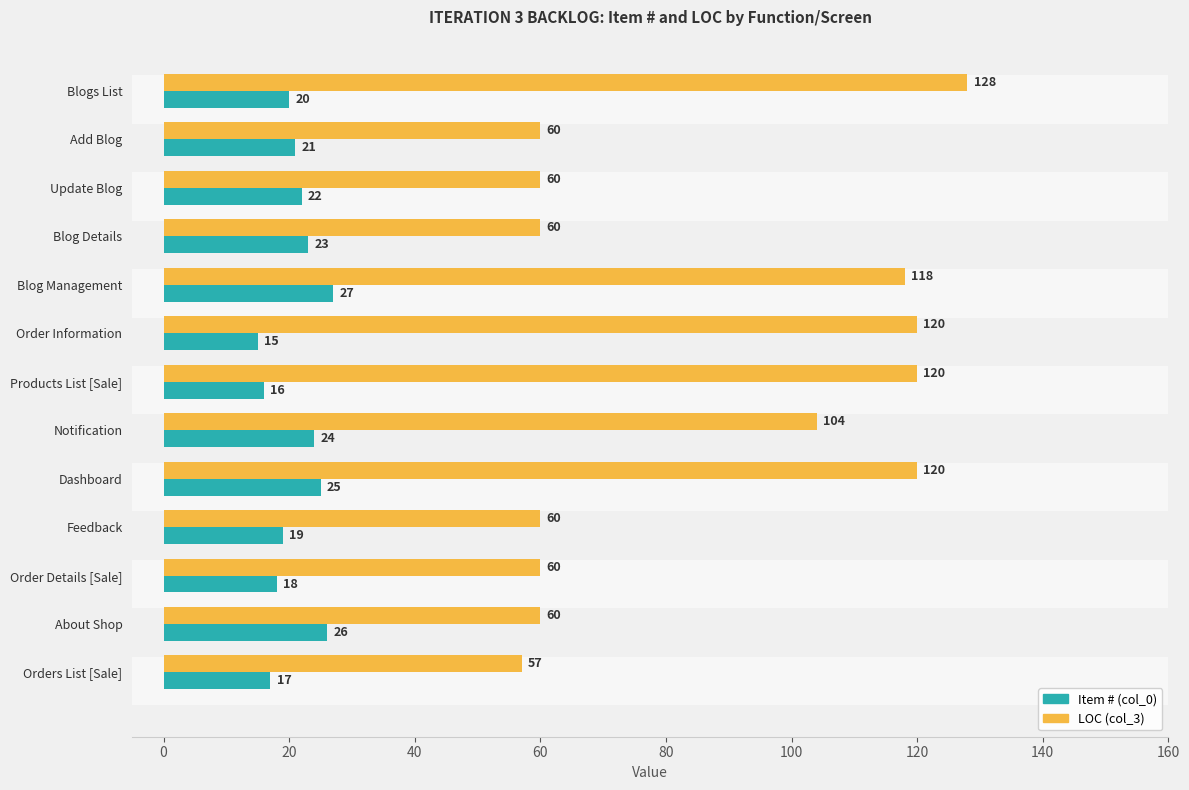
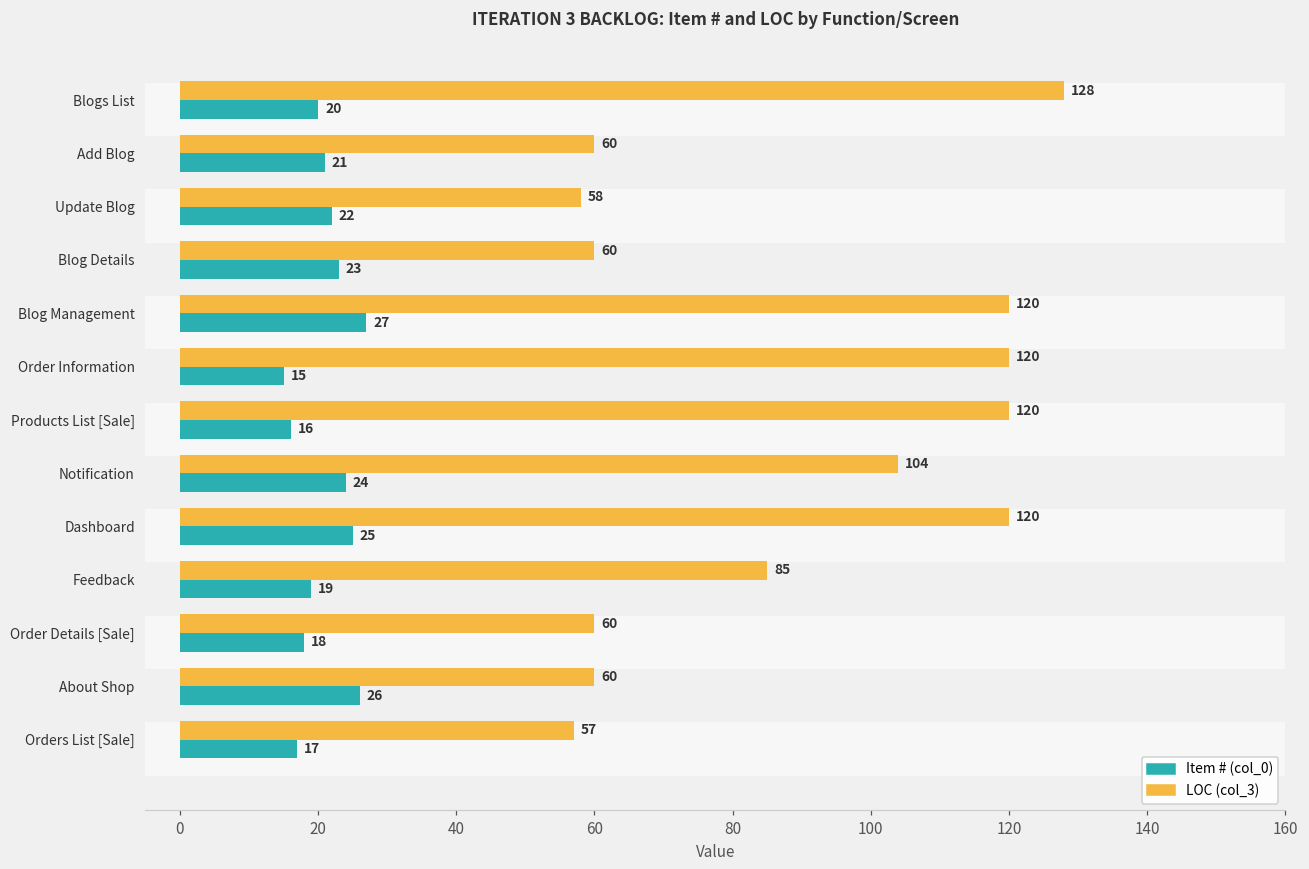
  {
    "LOC (col_3)": {
-     "Update Blog": 60,
-     "Blog Management": 118,
-     "Feedback": 60
+     "Update Blog": 58,
+     "Blog Management": 120,
+     "Feedback": 85
    }
  }
